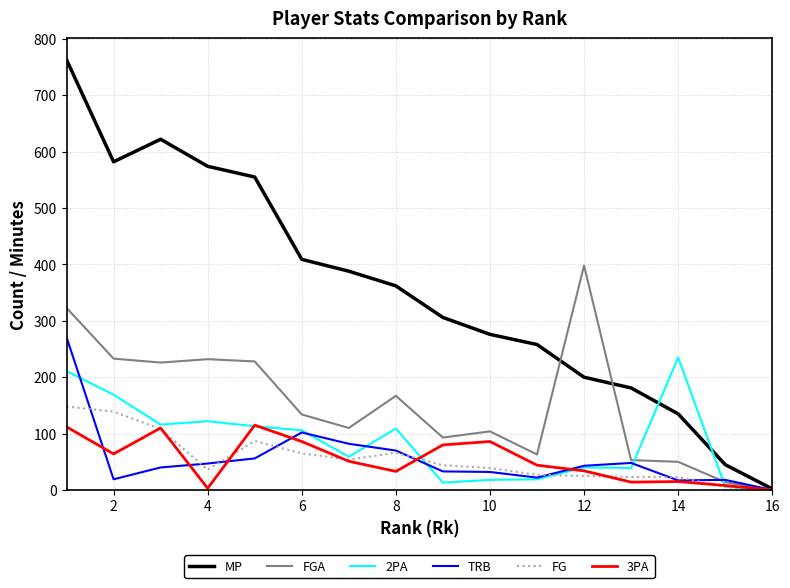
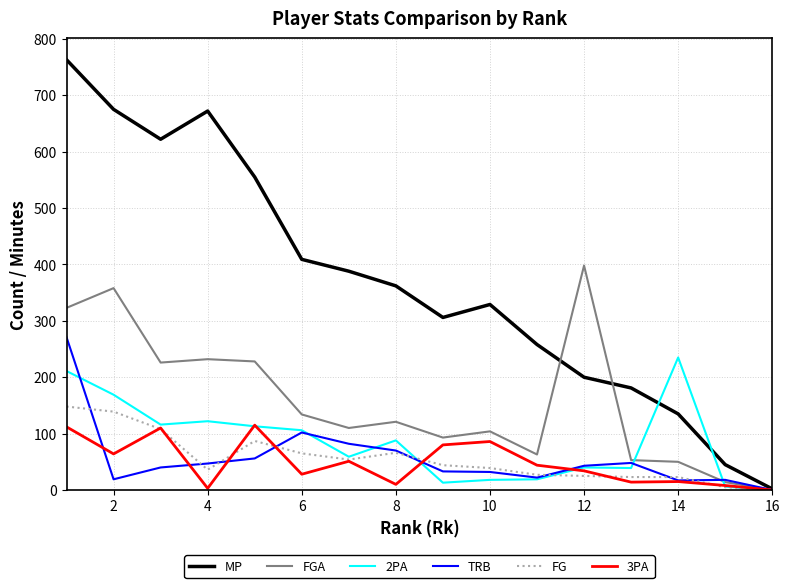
  {
    "MP": {
-     "2": 580,
-     "4": 570,
+     "2": 680,
+     "4": 670,
      "6": 410,
      "8": 360,
-     "10": 280,
+     "10": 330,
      "12": 200,
      "14": 140
    },
    "FGA": {
-     "2": 230,
+     "2": 360,
      "4": 230,
      "6": 130,
-     "8": 170,
+     "8": 120,
      "10": 100,
      "12": 400,
      "14": 50
    },
    "2PA": {
      "2": 170,
      "4": 120,
-     "8": 110,
+     "8": 90,
      "10": 20,
      "14": 240
    },
    "TRB": {
      "2": 20,
      "4": 50,
      "10": 30
    },
    "FG": {
      "2": 140,
      "4": 40,
      "6": 70,
      "10": 40,
      "12": 30,
      "14": 20
    },
    "3PA": {
      "2": 60,
      "4": 0,
-     "6": 90,
-     "8": 30,
+     "6": 30,
+     "8": 10,
      "10": 90,
      "12": 30
    }
  }
